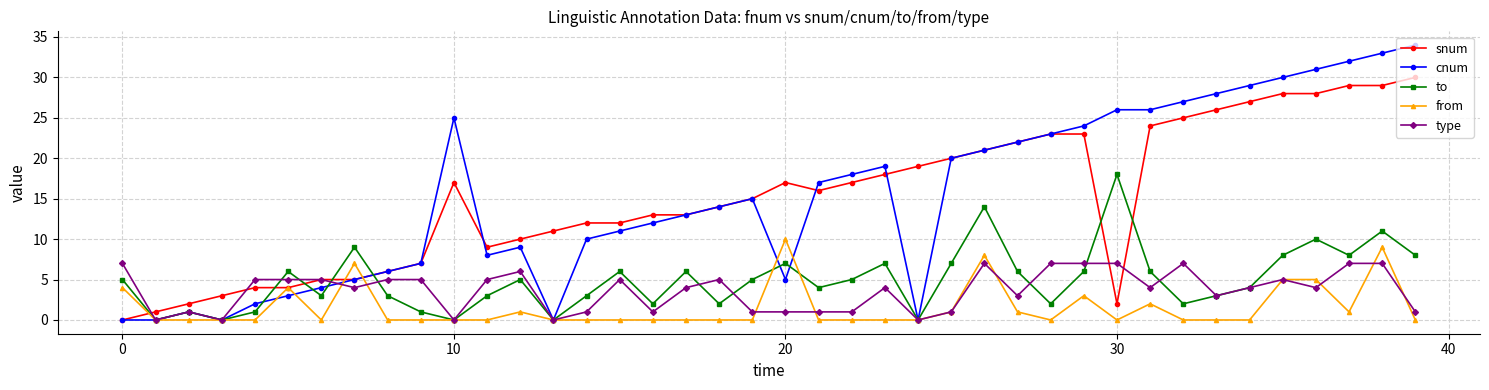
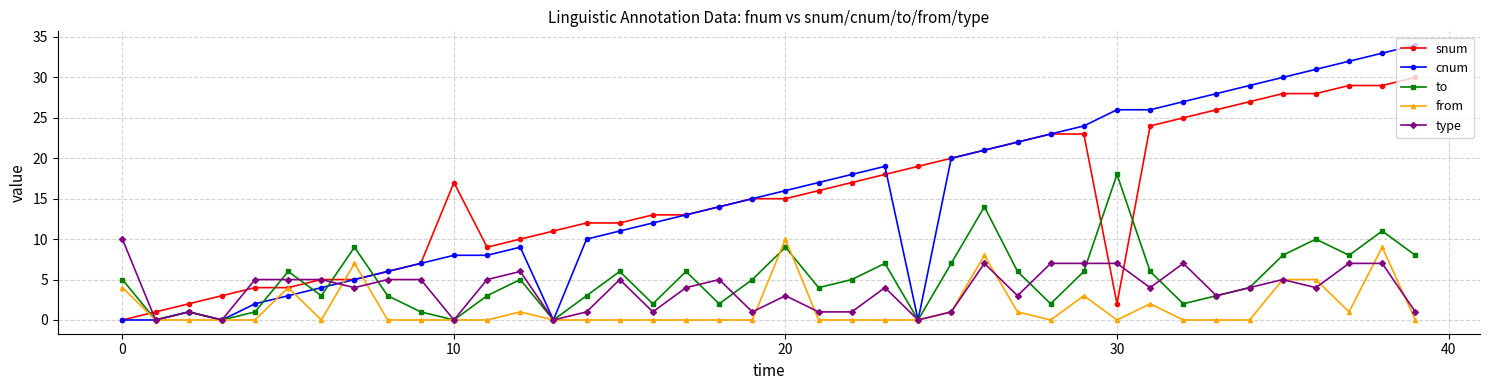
  {
    "snum": {
      "10": 17,
-     "20": 17,
+     "20": 15,
      "30": 2
    },
    "cnum": {
-     "10": 25,
-     "20": 5,
+     "10": 8,
+     "20": 16,
      "30": 26
    },
    "to": {
      "0": 5,
-     "20": 7,
+     "20": 9,
      "30": 18
    },
    "from": {
      "0": 4,
      "20": 10,
      "30": 0
    },
    "type": {
-     "0": 7,
-     "20": 1,
+     "0": 10,
+     "20": 3,
      "30": 7
    }
  }
